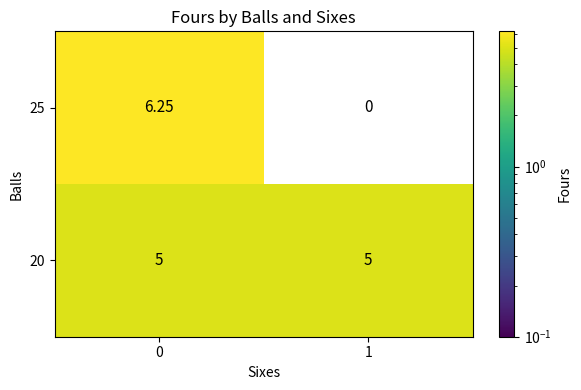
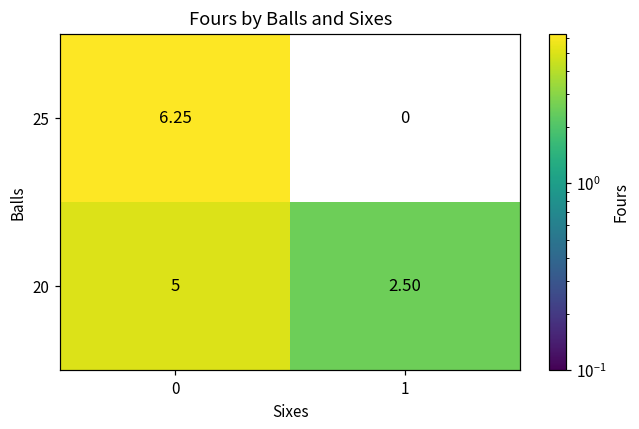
  {
    "25": {
      "0": 6.25,
      "1": 0
    },
    "20": {
      "0": 5,
-     "1": 5
+     "1": 2.50
    }
  }
